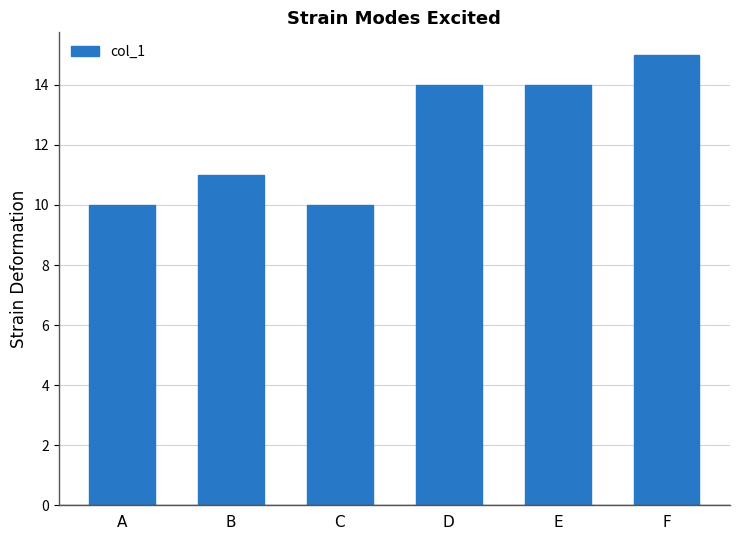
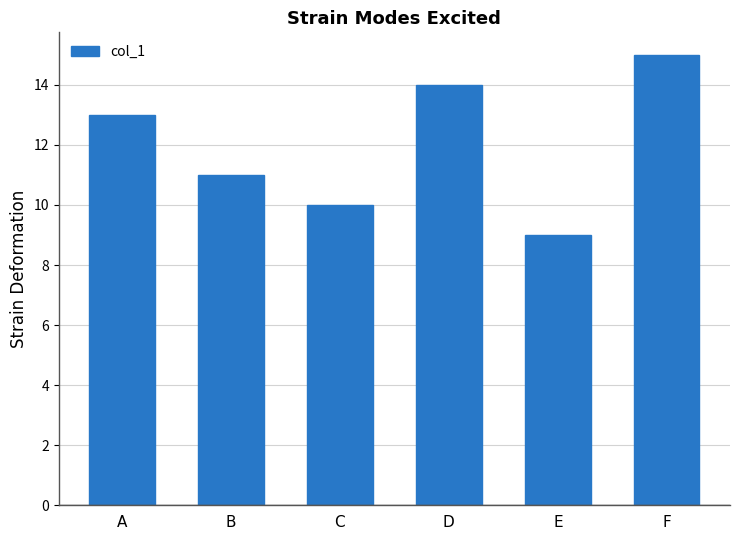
  {
-   "A": 10,
+   "A": 13,
    "B": 11,
    "C": 10,
    "D": 14,
-   "E": 14,
+   "E": 9,
    "F": 15
  }
